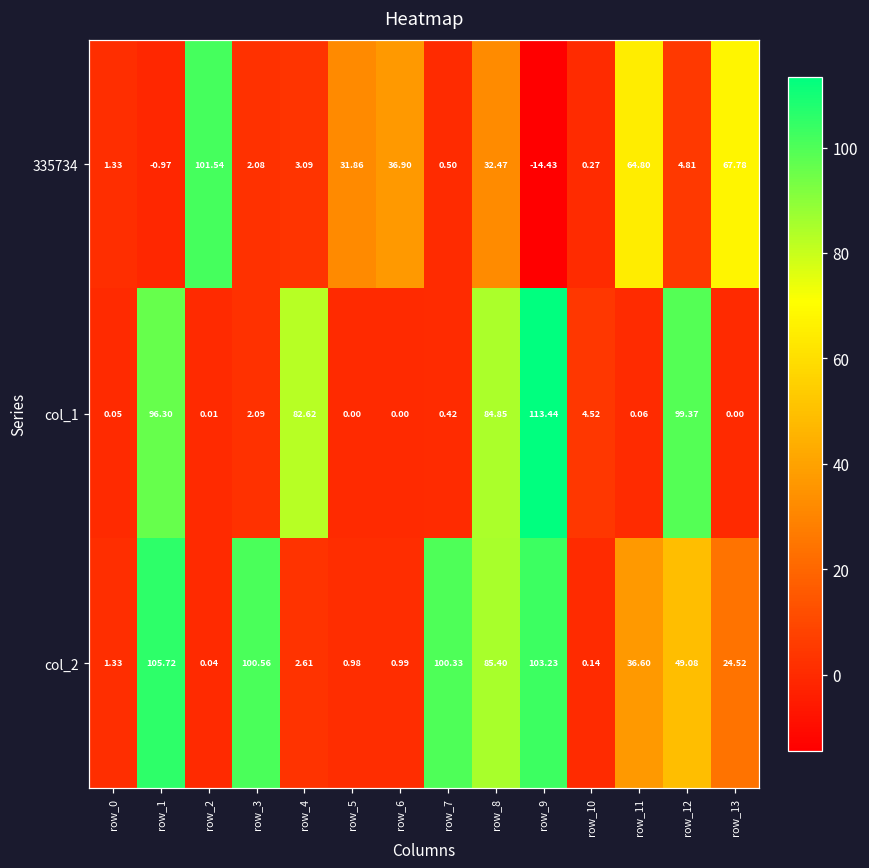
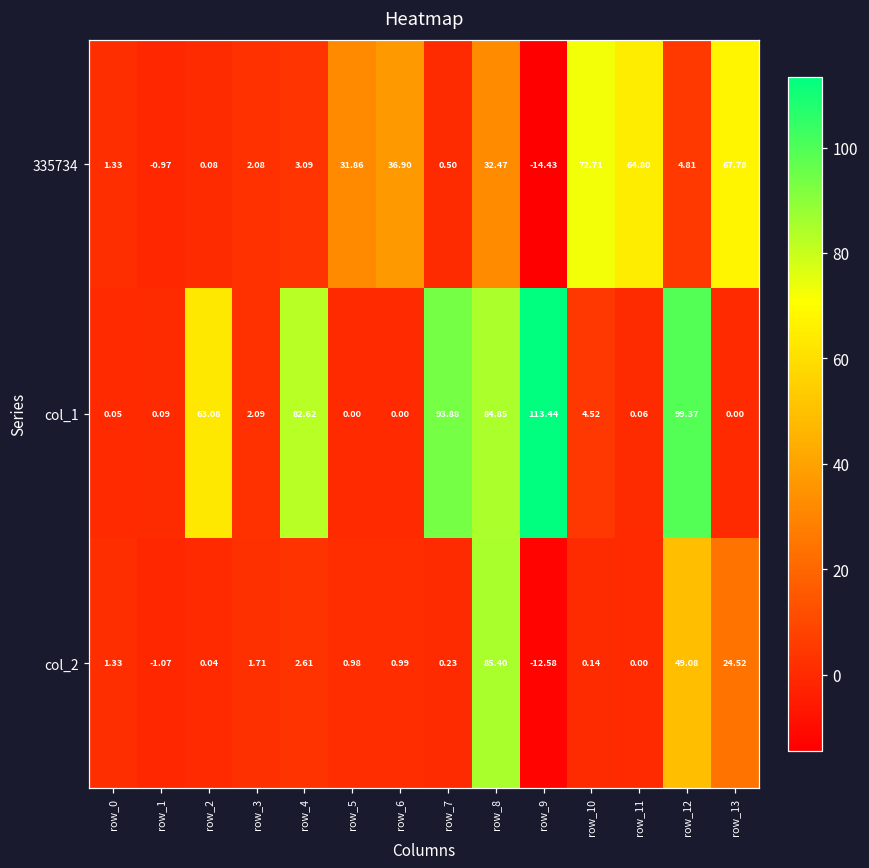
  {
    "335734": {
      "row_0": 1.33,
      "row_1": -0.97,
-     "row_2": 101.54,
+     "row_2": 0.08,
      "row_3": 2.08,
      "row_4": 3.09,
      "row_5": 31.86,
      "row_6": 36.90,
      "row_7": 0.50,
      "row_8": 32.47,
      "row_9": -14.43,
-     "row_10": 0.27,
+     "row_10": 72.71,
      "row_11": 64.80,
      "row_12": 4.81,
      "row_13": 67.78
    },
    "col_1": {
      "row_0": 0.05,
-     "row_1": 96.30,
-     "row_2": 0.01,
+     "row_1": 0.09,
+     "row_2": 63.08,
      "row_3": 2.09,
      "row_4": 82.62,
      "row_5": 0.00,
      "row_6": 0.00,
-     "row_7": 0.42,
+     "row_7": 93.88,
      "row_8": 84.85,
      "row_9": 113.44,
      "row_10": 4.52,
      "row_11": 0.06,
      "row_12": 99.37,
      "row_13": 0.00
    },
    "col_2": {
      "row_0": 1.33,
-     "row_1": 105.72,
+     "row_1": -1.07,
      "row_2": 0.04,
-     "row_3": 100.56,
+     "row_3": 1.71,
      "row_4": 2.61,
      "row_5": 0.98,
      "row_6": 0.99,
-     "row_7": 100.33,
+     "row_7": 0.23,
      "row_8": 85.40,
-     "row_9": 103.23,
+     "row_9": -12.58,
      "row_10": 0.14,
-     "row_11": 36.60,
+     "row_11": 0.00,
      "row_12": 49.08,
      "row_13": 24.52
    }
  }
